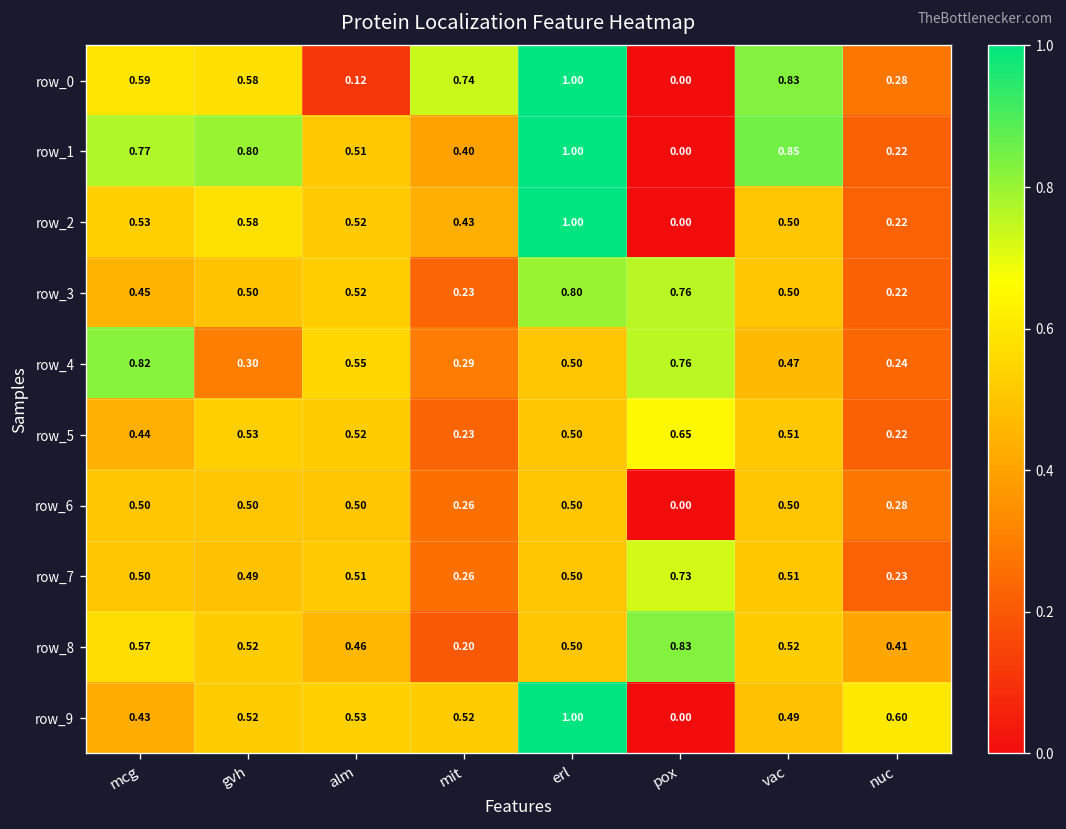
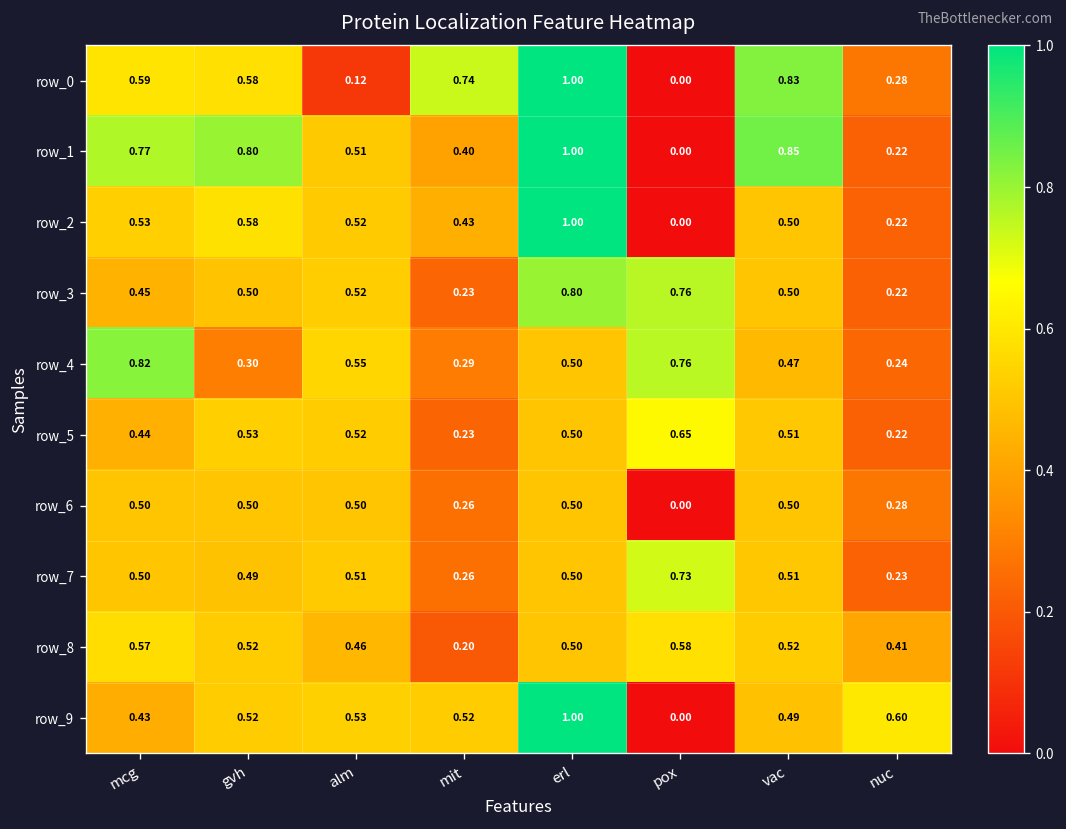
  {
    "row_0": {
      "mcg": 0.59,
      "gvh": 0.58,
      "alm": 0.12,
      "mit": 0.74,
      "erl": 1.00,
      "pox": 0.00,
      "vac": 0.83,
      "nuc": 0.28
    },
    "row_1": {
      "mcg": 0.77,
      "gvh": 0.80,
      "alm": 0.51,
      "mit": 0.40,
      "erl": 1.00,
      "pox": 0.00,
      "vac": 0.85,
      "nuc": 0.22
    },
    "row_2": {
      "mcg": 0.53,
      "gvh": 0.58,
      "alm": 0.52,
      "mit": 0.43,
      "erl": 1.00,
      "pox": 0.00,
      "vac": 0.50,
      "nuc": 0.22
    },
    "row_3": {
      "mcg": 0.45,
      "gvh": 0.50,
      "alm": 0.52,
      "mit": 0.23,
      "erl": 0.80,
      "pox": 0.76,
      "vac": 0.50,
      "nuc": 0.22
    },
    "row_4": {
      "mcg": 0.82,
      "gvh": 0.30,
      "alm": 0.55,
      "mit": 0.29,
      "erl": 0.50,
      "pox": 0.76,
      "vac": 0.47,
      "nuc": 0.24
    },
    "row_5": {
      "mcg": 0.44,
      "gvh": 0.53,
      "alm": 0.52,
      "mit": 0.23,
      "erl": 0.50,
      "pox": 0.65,
      "vac": 0.51,
      "nuc": 0.22
    },
    "row_6": {
      "mcg": 0.50,
      "gvh": 0.50,
      "alm": 0.50,
      "mit": 0.26,
      "erl": 0.50,
      "pox": 0.00,
      "vac": 0.50,
      "nuc": 0.28
    },
    "row_7": {
      "mcg": 0.50,
      "gvh": 0.49,
      "alm": 0.51,
      "mit": 0.26,
      "erl": 0.50,
      "pox": 0.73,
      "vac": 0.51,
      "nuc": 0.23
    },
    "row_8": {
      "mcg": 0.57,
      "gvh": 0.52,
      "alm": 0.46,
      "mit": 0.20,
      "erl": 0.50,
-     "pox": 0.83,
+     "pox": 0.58,
      "vac": 0.52,
      "nuc": 0.41
    },
    "row_9": {
      "mcg": 0.43,
      "gvh": 0.52,
      "alm": 0.53,
      "mit": 0.52,
      "erl": 1.00,
      "pox": 0.00,
      "vac": 0.49,
      "nuc": 0.60
    }
  }
